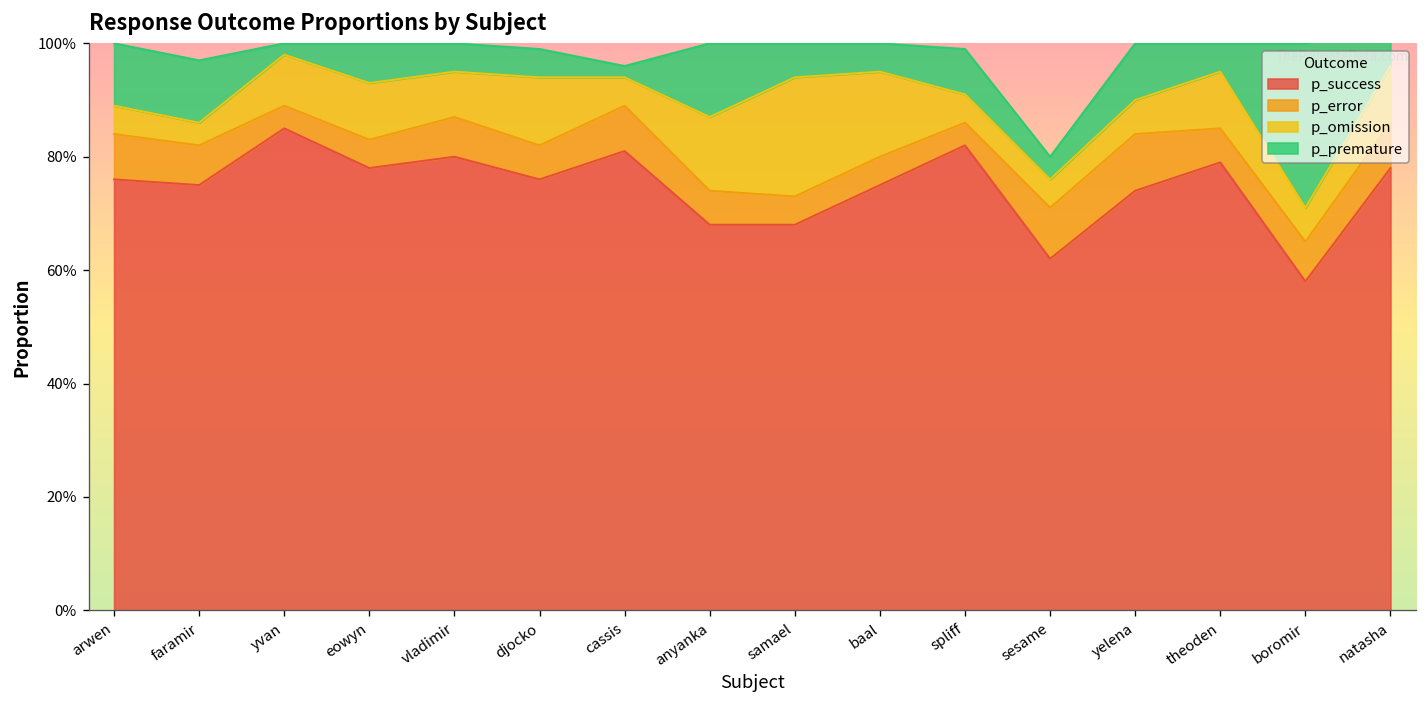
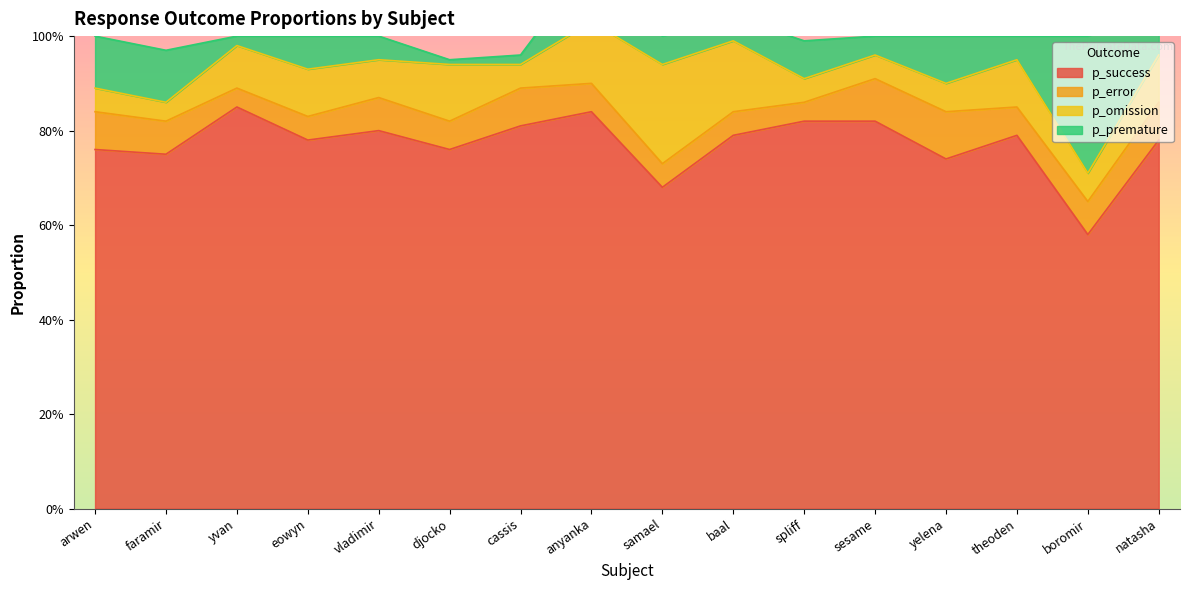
  {
    "p_success": {
      "arwen": "76%",
      "faramir": "75%",
      "yvan": "85%",
      "eowyn": "78%",
      "vladimir": "80%",
      "djocko": "76%",
      "cassis": "81%",
-     "anyanka": "68%",
+     "anyanka": "84%",
      "samael": "68%",
-     "baal": "75%",
+     "baal": "79%",
      "spliff": "82%",
-     "sesame": "62%",
+     "sesame": "82%",
      "yelena": "74%",
      "theoden": "79%",
      "boromir": "58%"
    },
    "p_premature": {
      "arwen": "11%",
      "faramir": "11%",
      "yvan": "2%",
      "eowyn": "7%",
      "vladimir": "5%",
-     "djocko": "5%",
+     "djocko": "1%",
      "cassis": "2%",
      "samael": "6%",
      "spliff": "8%",
      "sesame": "4%",
      "yelena": "10%",
      "theoden": "5%",
      "boromir": "29%"
    }
  }
